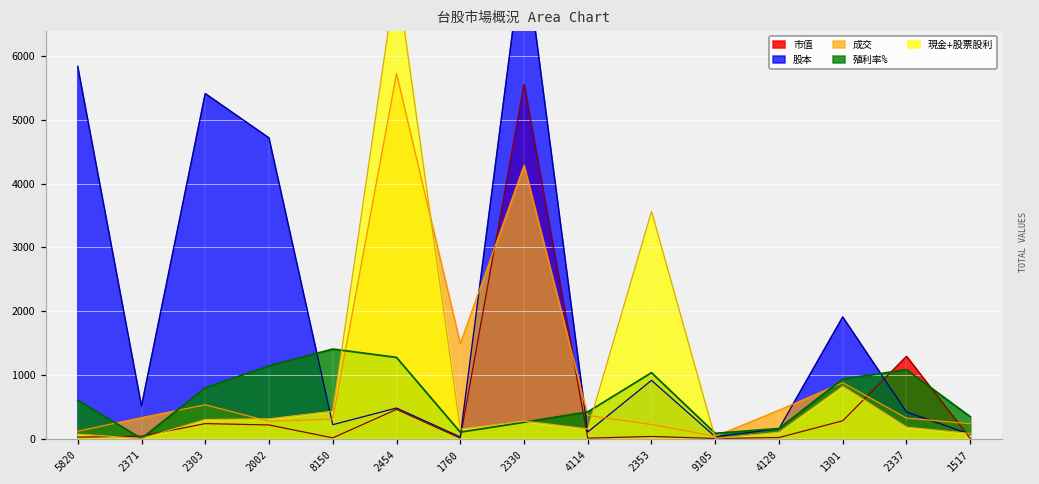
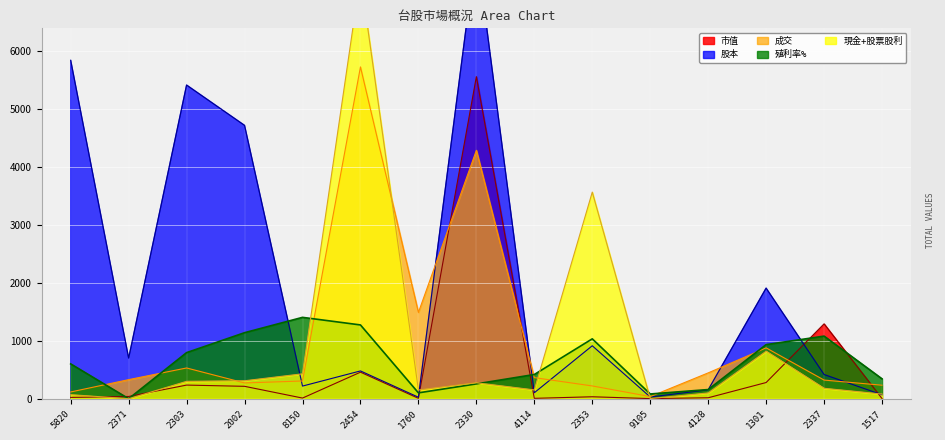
  {
    "市值": {
      "5820": 0,
      "2303": 200,
      "2002": 200,
      "8150": 0,
      "2330": 5600,
      "4114": 0,
      "2353": 0,
      "4128": 0,
      "1301": 300,
      "2337": 1300,
      "1517": 0
    },
    "股本": {
      "5820": 5800,
-     "2371": 500,
+     "2371": 700,
      "2303": 5400,
      "2002": 4700,
      "8150": 200,
      "4114": 100,
      "2353": 900,
      "1301": 1900,
      "2337": 400
    },
    "成交": {
      "5820": 100,
      "2371": 300,
      "2303": 500,
      "8150": 300,
      "2454": 5700,
      "1760": 1500,
      "2330": 4300,
      "4114": 400,
      "2353": 200,
      "4128": 400,
      "1301": 900,
      "2337": 300,
      "1517": 200
    },
    "殖利率%": {
      "5820": 600,
      "2303": 800,
      "2002": 1100,
      "8150": 1400,
      "2454": 1300,
      "1760": 100,
      "4114": 400,
      "2353": 1000,
      "9105": 100,
      "1301": 900,
      "2337": 1100,
      "1517": 300
    },
    "現金+股票股利": {
      "5820": 100,
      "2303": 300,
      "8150": 400,
      "1760": 200,
      "4114": 200,
      "2353": 3600,
      "4128": 100,
      "1301": 800,
      "2337": 200
    }
  }
